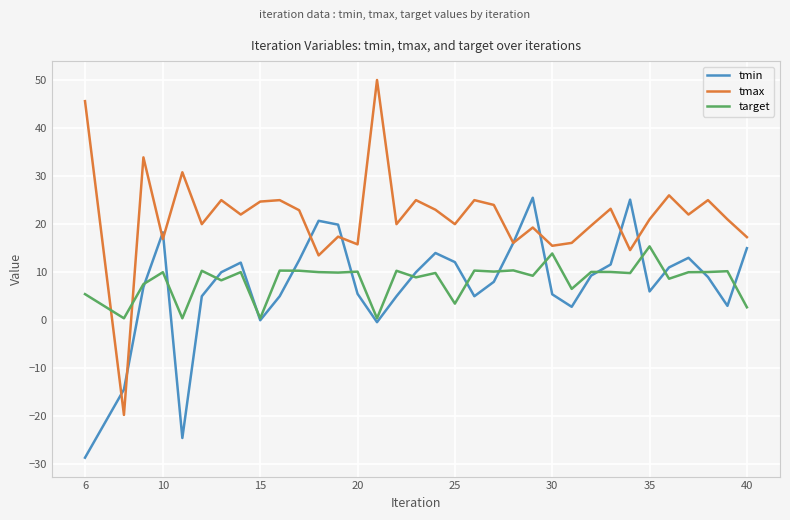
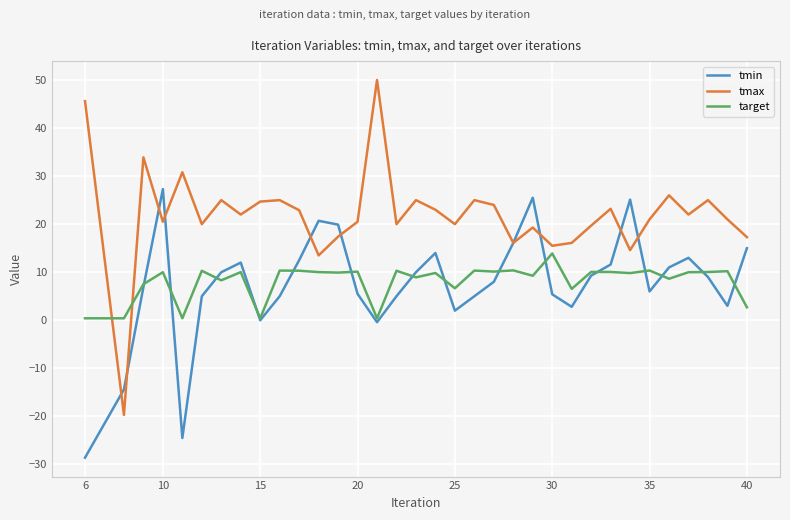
  {
    "tmin": {
      "6": -29,
-     "10": 18,
+     "10": 27,
      "20": 6,
-     "25": 12,
+     "25": 2,
      "30": 5,
      "35": 6,
      "40": 15
    },
    "tmax": {
      "6": 46,
-     "10": 17,
+     "10": 21,
      "15": 25,
-     "20": 16,
+     "20": 21,
      "25": 20,
      "30": 16,
      "35": 21,
      "40": 17
    },
    "target": {
-     "6": 5,
+     "6": 0,
      "10": 10,
      "20": 10,
-     "25": 3,
+     "25": 7,
      "30": 14,
-     "35": 15,
+     "35": 10,
      "40": 3
    }
  }
